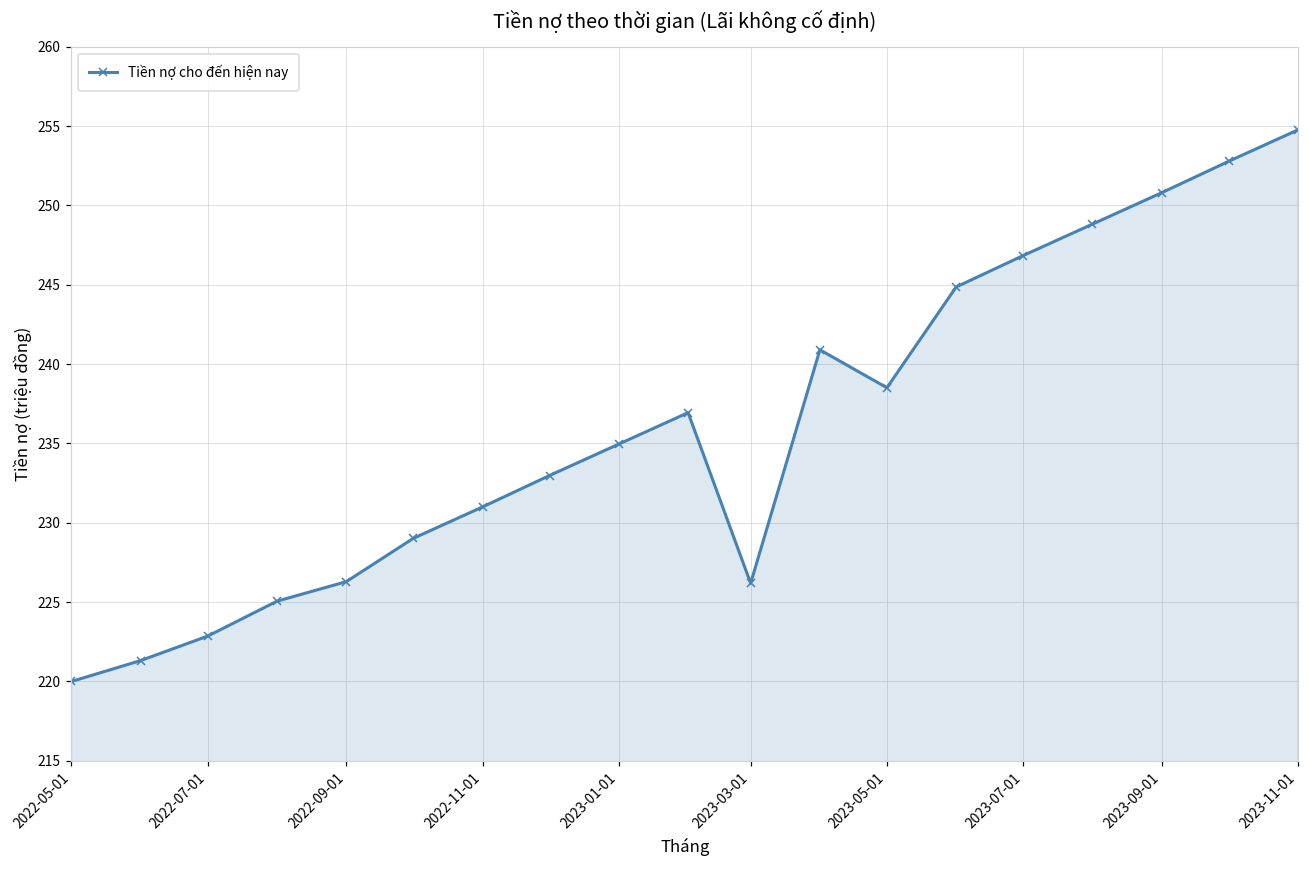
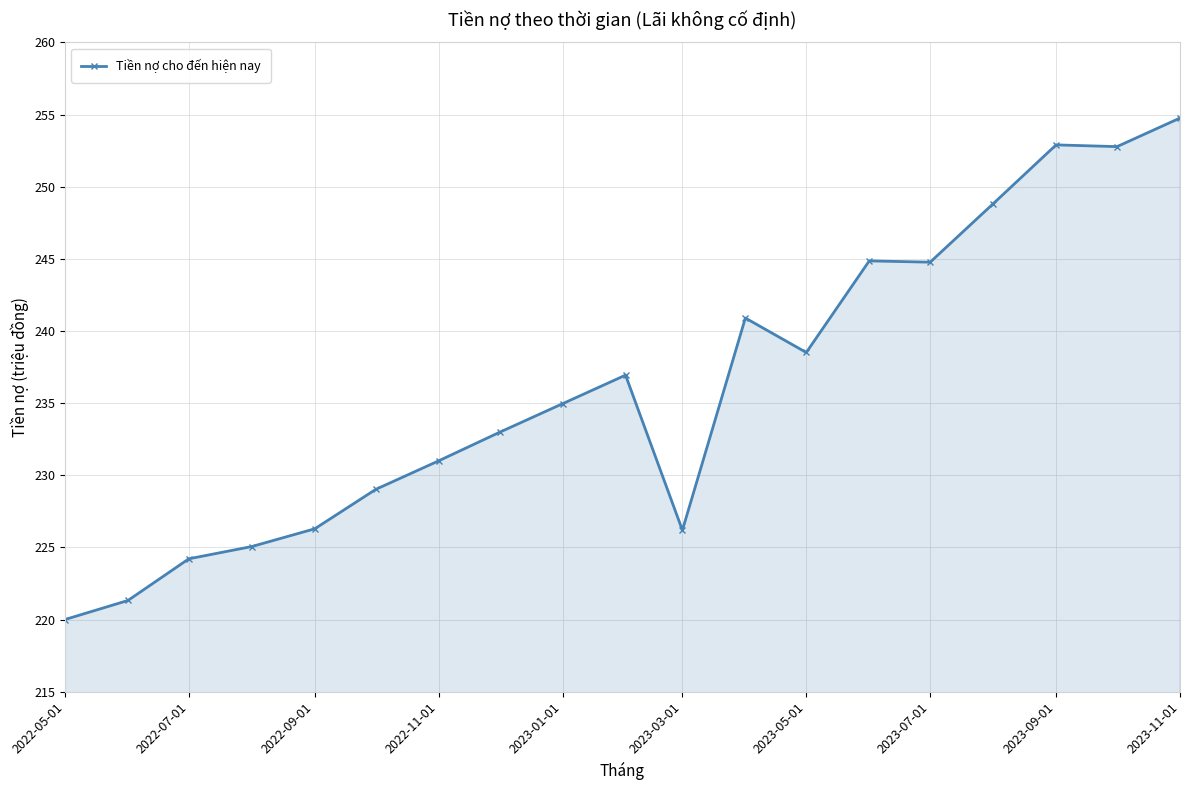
  {
    "2022-05-01": 220.0,
-   "2022-07-01": 222.9,
+   "2022-07-01": 224.2,
    "2022-09-01": 226.3,
    "2022-11-01": 231.0,
    "2023-01-01": 235.0,
    "2023-03-01": 226.2,
    "2023-05-01": 238.5,
-   "2023-07-01": 246.8,
-   "2023-09-01": 250.8,
+   "2023-07-01": 244.8,
+   "2023-09-01": 252.9,
    "2023-11-01": 254.8
  }
